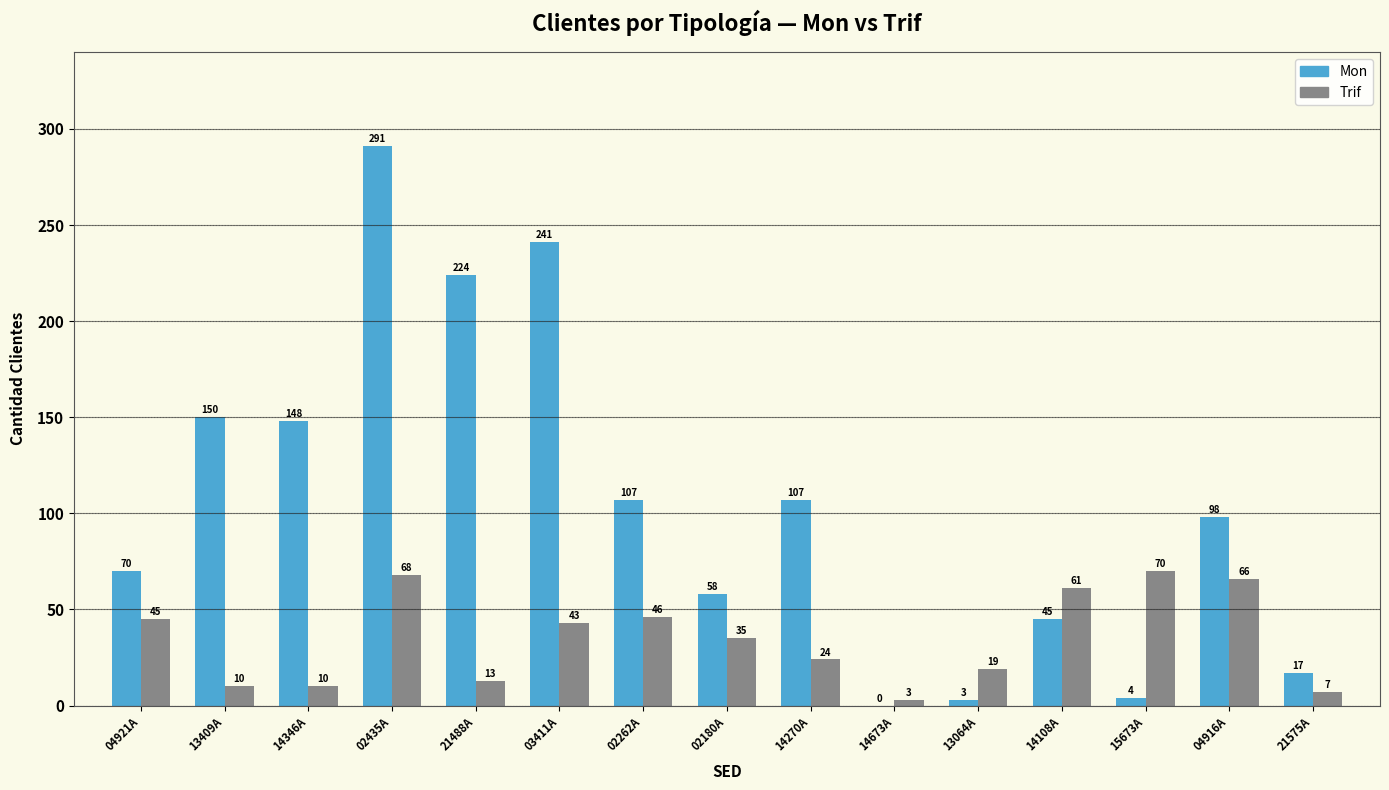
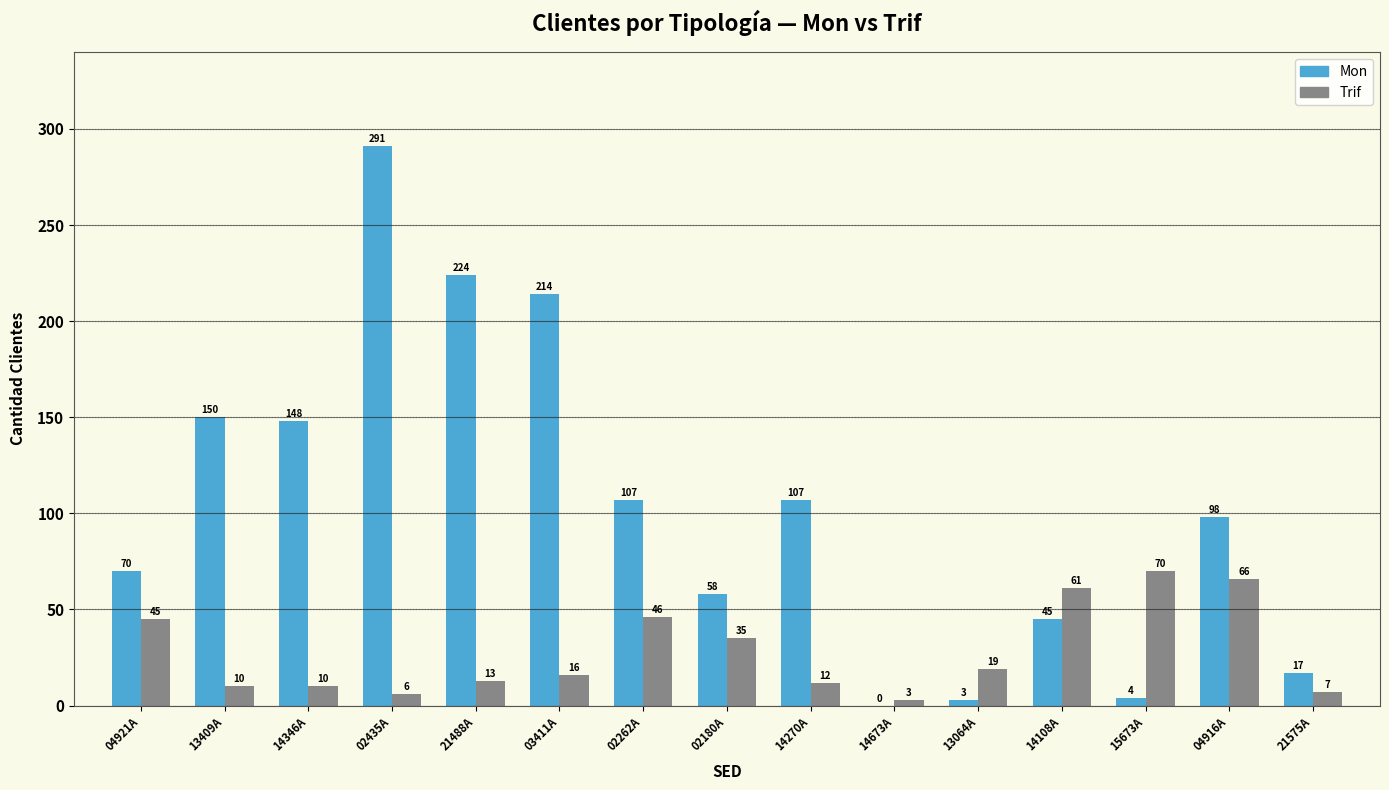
  {
    "Mon": {
      "04921A": 70,
      "13409A": 150,
      "14346A": 148,
      "02435A": 291,
      "21488A": 224,
-     "03411A": 241,
+     "03411A": 214,
      "02262A": 107,
      "02180A": 58,
      "14270A": 107,
      "14673A": 0,
      "13064A": 3,
      "14108A": 45,
      "15673A": 4,
      "04916A": 98,
      "21575A": 17
    },
    "Trif": {
      "04921A": 45,
      "13409A": 10,
      "14346A": 10,
-     "02435A": 68,
+     "02435A": 6,
      "21488A": 13,
-     "03411A": 43,
+     "03411A": 16,
      "02262A": 46,
      "02180A": 35,
-     "14270A": 24,
+     "14270A": 12,
      "14673A": 3,
      "13064A": 19,
      "14108A": 61,
      "15673A": 70,
      "04916A": 66,
      "21575A": 7
    }
  }
